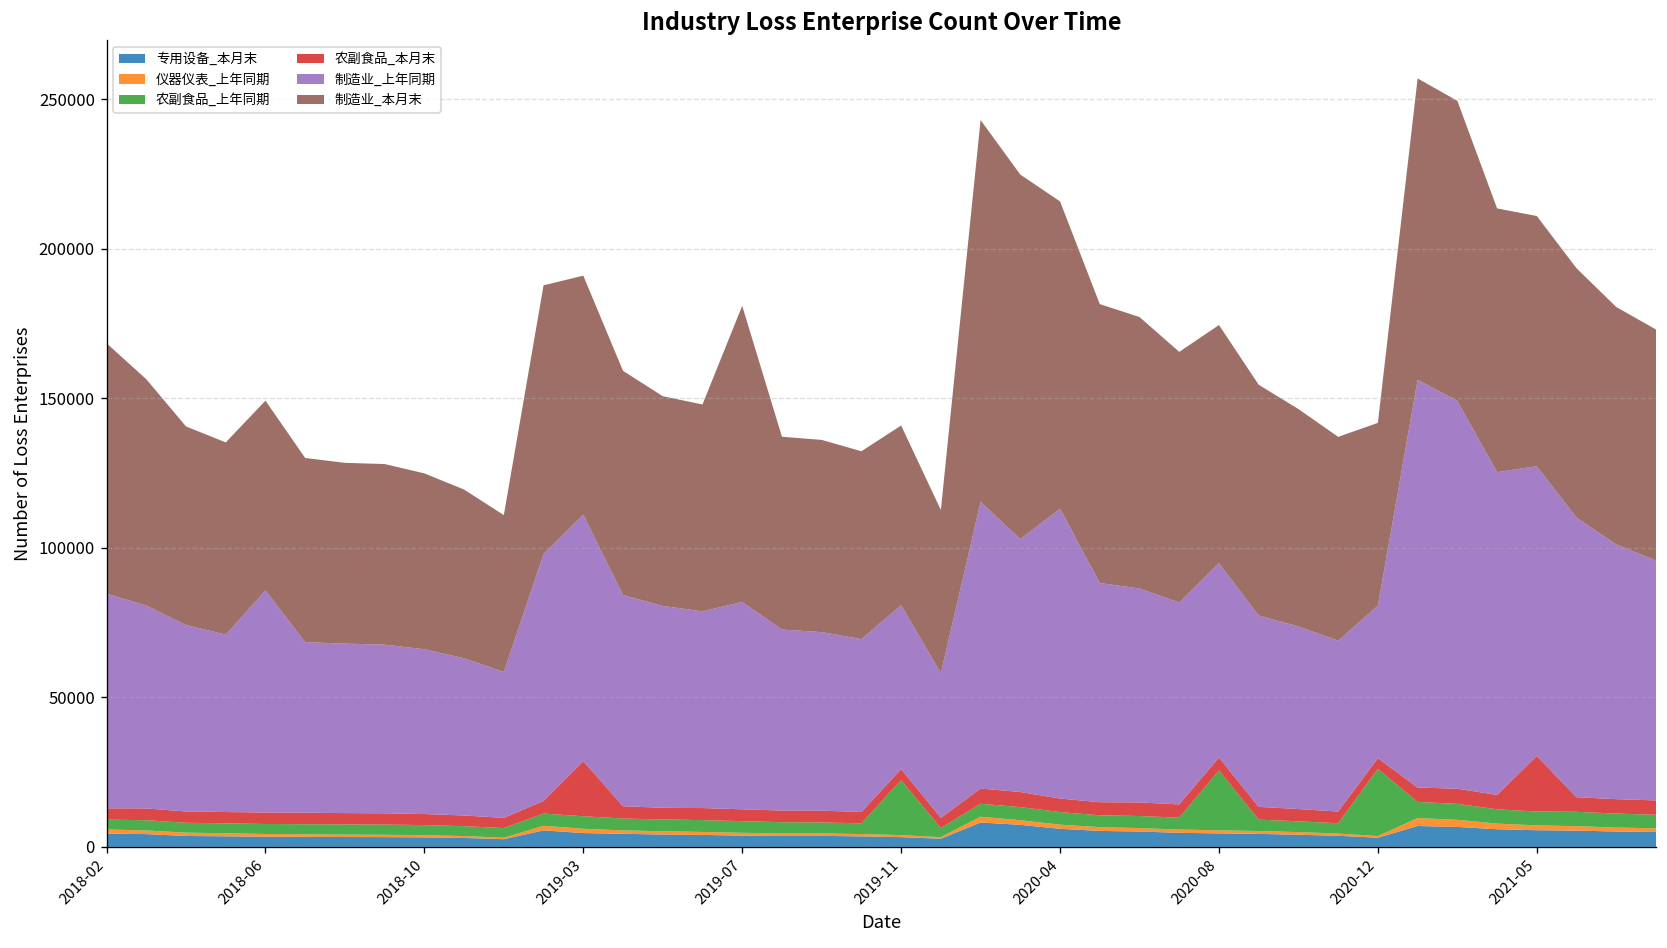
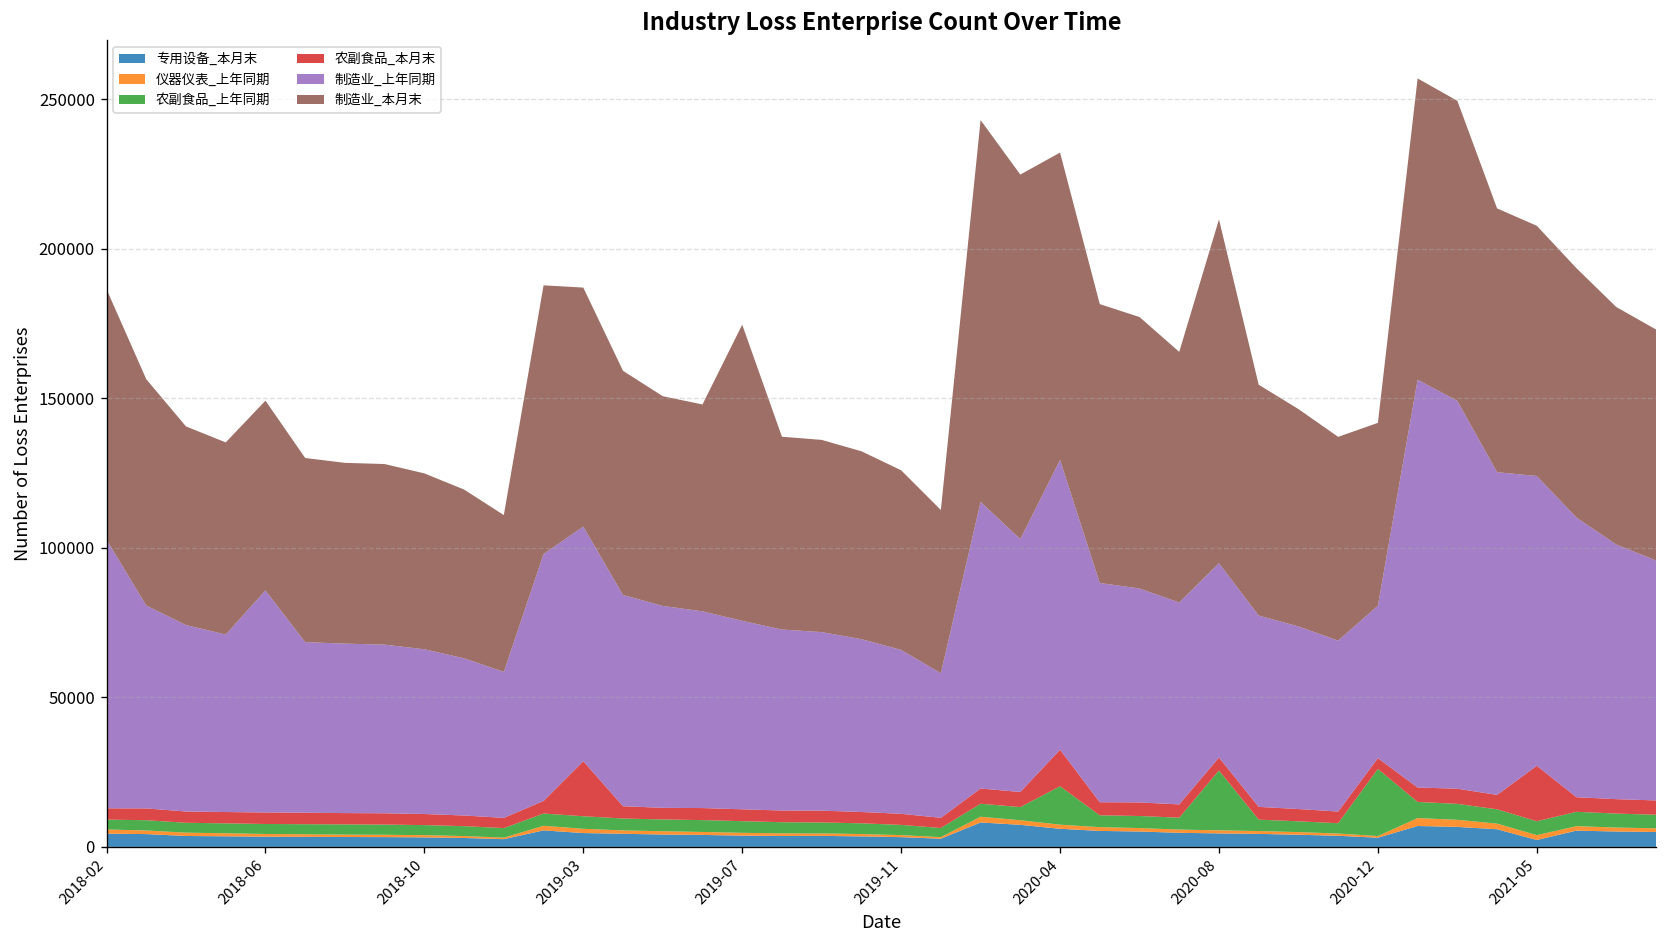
  {
    "专用设备_本月末": {
      "2018-02": 4000,
      "2019-03": 5000,
      "2020-04": 6000,
      "2020-08": 5000,
-     "2021-05": 6000
+     "2021-05": 2000
    },
    "仪器仪表_上年同期": {
      "2018-02": 1000,
      "2019-03": 1000,
      "2020-04": 1000,
      "2020-08": 1000,
      "2021-05": 2000
    },
    "农副食品_上年同期": {
      "2018-02": 3000,
      "2018-06": 3000,
      "2018-10": 3000,
      "2019-03": 4000,
      "2019-07": 4000,
-     "2019-11": 18000,
-     "2020-04": 4000,
+     "2019-11": 3000,
+     "2020-04": 13000,
      "2020-08": 20000,
      "2020-12": 22000,
      "2021-05": 5000
    },
    "农副食品_本月末": {
      "2018-02": 4000,
      "2018-06": 4000,
      "2018-10": 4000,
      "2019-03": 18000,
      "2019-07": 4000,
      "2019-11": 4000,
-     "2020-04": 5000,
+     "2020-04": 12000,
      "2020-08": 4000,
      "2020-12": 4000,
      "2021-05": 19000
    },
    "制造业_上年同期": {
-     "2018-02": 72000,
+     "2018-02": 90000,
      "2018-06": 74000,
      "2018-10": 55000,
-     "2019-03": 82000,
-     "2019-07": 69000,
+     "2019-03": 78000,
+     "2019-07": 63000,
      "2019-11": 55000,
      "2020-04": 97000,
      "2020-08": 65000,
      "2020-12": 51000,
      "2021-05": 97000
    },
    "制造业_本月末": {
      "2018-02": 84000,
      "2018-06": 63000,
      "2018-10": 59000,
      "2019-03": 80000,
      "2019-07": 99000,
      "2019-11": 60000,
      "2020-04": 103000,
-     "2020-08": 80000,
+     "2020-08": 115000,
      "2020-12": 61000,
      "2021-05": 84000
    }
  }
